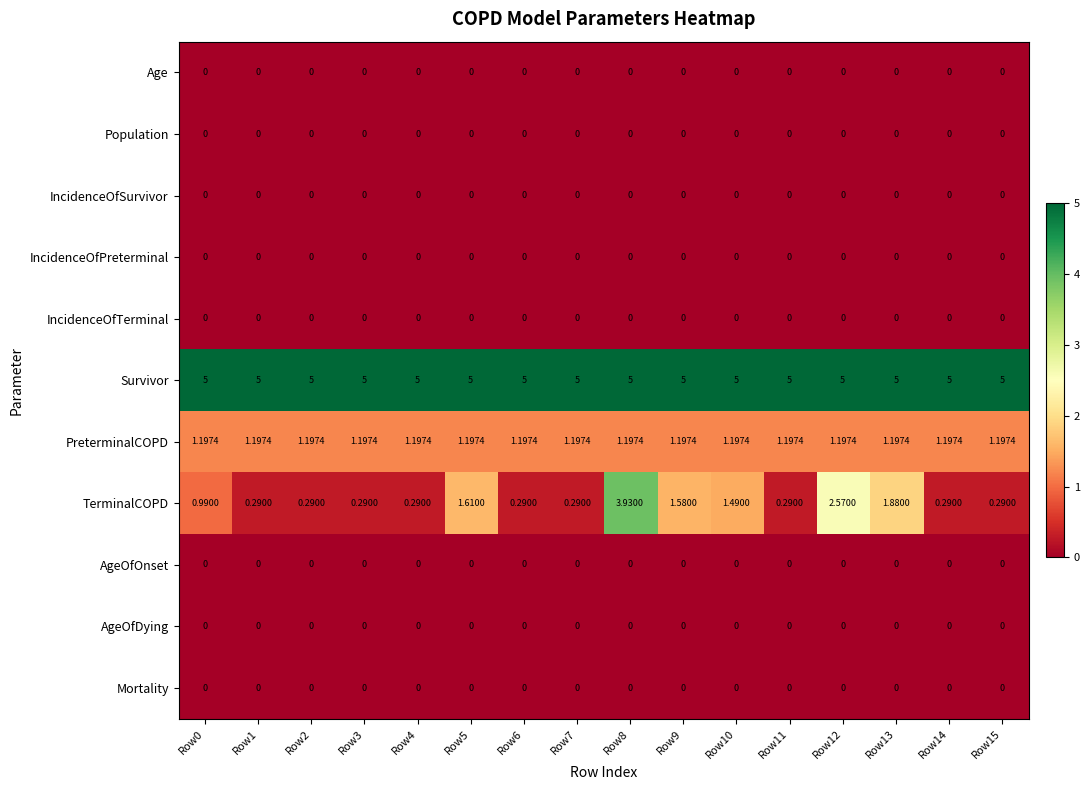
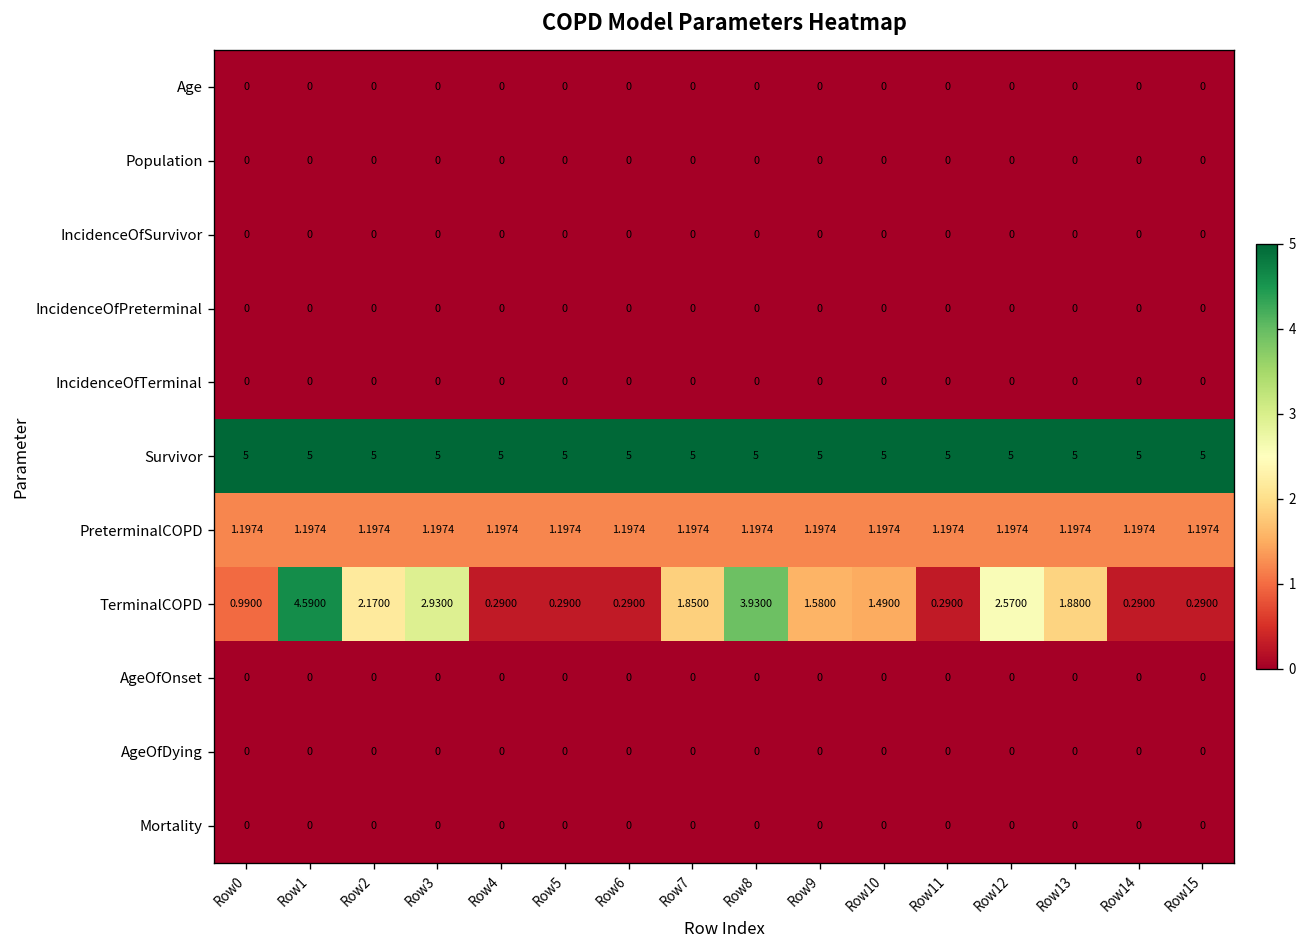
  {
    "Age": {
      "Row0": 0,
      "Row1": 0,
      "Row2": 0,
      "Row3": 0,
      "Row4": 0,
      "Row5": 0,
      "Row6": 0,
      "Row7": 0,
      "Row8": 0,
      "Row9": 0,
      "Row10": 0,
      "Row11": 0,
      "Row12": 0,
      "Row13": 0,
      "Row14": 0,
      "Row15": 0
    },
    "Population": {
      "Row0": 0,
      "Row1": 0,
      "Row2": 0,
      "Row3": 0,
      "Row4": 0,
      "Row5": 0,
      "Row6": 0,
      "Row7": 0,
      "Row8": 0,
      "Row9": 0,
      "Row10": 0,
      "Row11": 0,
      "Row12": 0,
      "Row13": 0,
      "Row14": 0,
      "Row15": 0
    },
    "IncidenceOfSurvivor": {
      "Row0": 0,
      "Row1": 0,
      "Row2": 0,
      "Row3": 0,
      "Row4": 0,
      "Row5": 0,
      "Row6": 0,
      "Row7": 0,
      "Row8": 0,
      "Row9": 0,
      "Row10": 0,
      "Row11": 0,
      "Row12": 0,
      "Row13": 0,
      "Row14": 0,
      "Row15": 0
    },
    "IncidenceOfPreterminal": {
      "Row0": 0,
      "Row1": 0,
      "Row2": 0,
      "Row3": 0,
      "Row4": 0,
      "Row5": 0,
      "Row6": 0,
      "Row7": 0,
      "Row8": 0,
      "Row9": 0,
      "Row10": 0,
      "Row11": 0,
      "Row12": 0,
      "Row13": 0,
      "Row14": 0,
      "Row15": 0
    },
    "IncidenceOfTerminal": {
      "Row0": 0,
      "Row1": 0,
      "Row2": 0,
      "Row3": 0,
      "Row4": 0,
      "Row5": 0,
      "Row6": 0,
      "Row7": 0,
      "Row8": 0,
      "Row9": 0,
      "Row10": 0,
      "Row11": 0,
      "Row12": 0,
      "Row13": 0,
      "Row14": 0,
      "Row15": 0
    },
    "Survivor": {
      "Row0": 5,
      "Row1": 5,
      "Row2": 5,
      "Row3": 5,
      "Row4": 5,
      "Row5": 5,
      "Row6": 5,
      "Row7": 5,
      "Row8": 5,
      "Row9": 5,
      "Row10": 5,
      "Row11": 5,
      "Row12": 5,
      "Row13": 5,
      "Row14": 5,
      "Row15": 5
    },
    "PreterminalCOPD": {
      "Row0": 1.1974,
      "Row1": 1.1974,
      "Row2": 1.1974,
      "Row3": 1.1974,
      "Row4": 1.1974,
      "Row5": 1.1974,
      "Row6": 1.1974,
      "Row7": 1.1974,
      "Row8": 1.1974,
      "Row9": 1.1974,
      "Row10": 1.1974,
      "Row11": 1.1974,
      "Row12": 1.1974,
      "Row13": 1.1974,
      "Row14": 1.1974,
      "Row15": 1.1974
    },
    "TerminalCOPD": {
      "Row0": 0.9900,
-     "Row1": 0.2900,
-     "Row2": 0.2900,
-     "Row3": 0.2900,
+     "Row1": 4.5900,
+     "Row2": 2.1700,
+     "Row3": 2.9300,
      "Row4": 0.2900,
-     "Row5": 1.6100,
+     "Row5": 0.2900,
      "Row6": 0.2900,
-     "Row7": 0.2900,
+     "Row7": 1.8500,
      "Row8": 3.9300,
      "Row9": 1.5800,
      "Row10": 1.4900,
      "Row11": 0.2900,
      "Row12": 2.5700,
      "Row13": 1.8800,
      "Row14": 0.2900,
      "Row15": 0.2900
    },
    "AgeOfOnset": {
      "Row0": 0,
      "Row1": 0,
      "Row2": 0,
      "Row3": 0,
      "Row4": 0,
      "Row5": 0,
      "Row6": 0,
      "Row7": 0,
      "Row8": 0,
      "Row9": 0,
      "Row10": 0,
      "Row11": 0,
      "Row12": 0,
      "Row13": 0,
      "Row14": 0,
      "Row15": 0
    },
    "AgeOfDying": {
      "Row0": 0,
      "Row1": 0,
      "Row2": 0,
      "Row3": 0,
      "Row4": 0,
      "Row5": 0,
      "Row6": 0,
      "Row7": 0,
      "Row8": 0,
      "Row9": 0,
      "Row10": 0,
      "Row11": 0,
      "Row12": 0,
      "Row13": 0,
      "Row14": 0,
      "Row15": 0
    },
    "Mortality": {
      "Row0": 0,
      "Row1": 0,
      "Row2": 0,
      "Row3": 0,
      "Row4": 0,
      "Row5": 0,
      "Row6": 0,
      "Row7": 0,
      "Row8": 0,
      "Row9": 0,
      "Row10": 0,
      "Row11": 0,
      "Row12": 0,
      "Row13": 0,
      "Row14": 0,
      "Row15": 0
    }
  }
